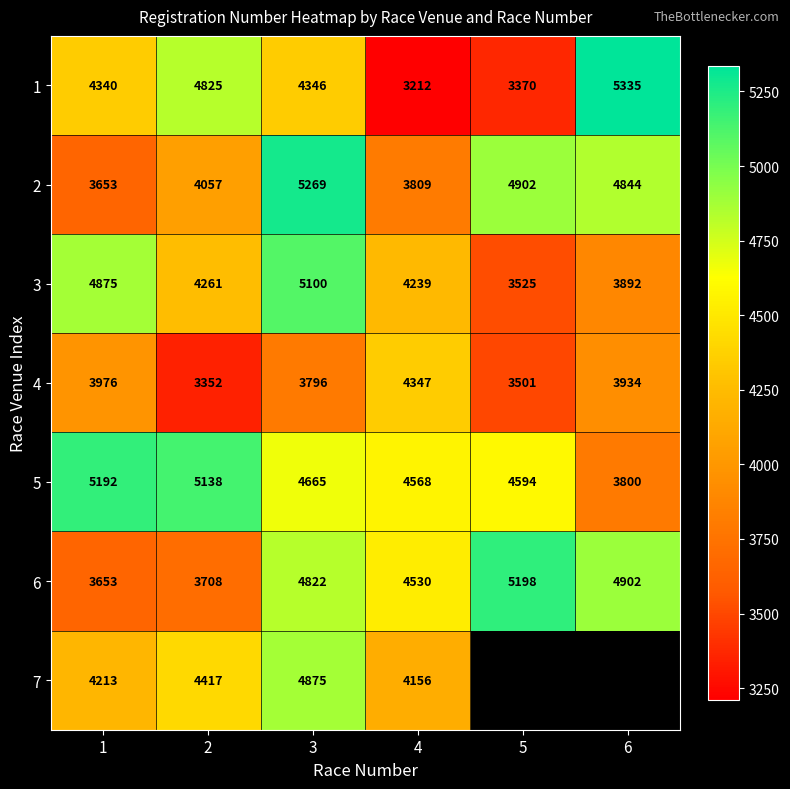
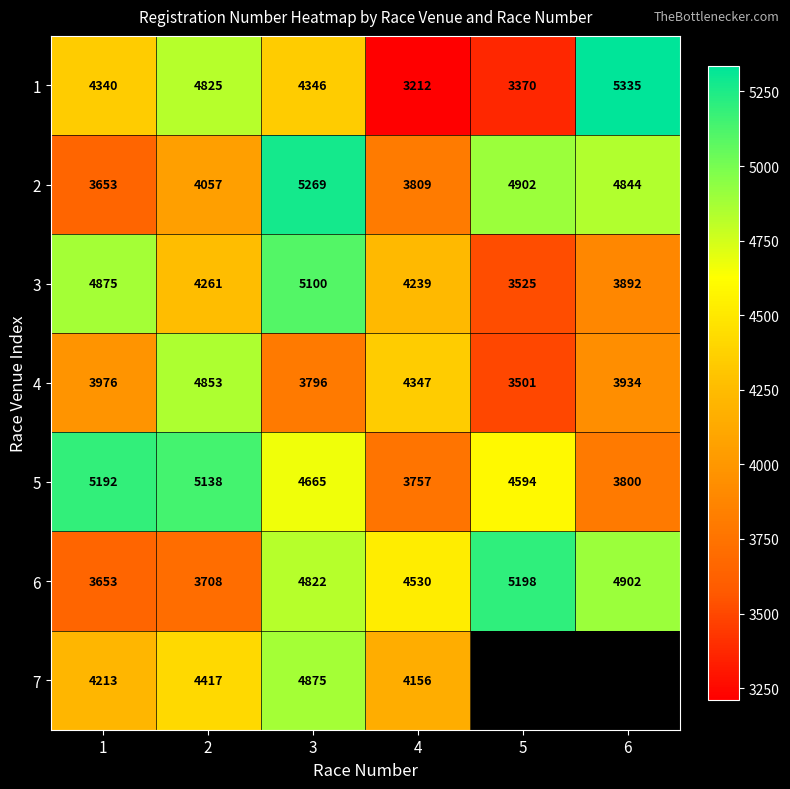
  {
    "1": {
      "1": 4340,
      "2": 4825,
      "3": 4346,
      "4": 3212,
      "5": 3370,
      "6": 5335
    },
    "2": {
      "1": 3653,
      "2": 4057,
      "3": 5269,
      "4": 3809,
      "5": 4902,
      "6": 4844
    },
    "3": {
      "1": 4875,
      "2": 4261,
      "3": 5100,
      "4": 4239,
      "5": 3525,
      "6": 3892
    },
    "4": {
      "1": 3976,
-     "2": 3352,
+     "2": 4853,
      "3": 3796,
      "4": 4347,
      "5": 3501,
      "6": 3934
    },
    "5": {
      "1": 5192,
      "2": 5138,
      "3": 4665,
-     "4": 4568,
+     "4": 3757,
      "5": 4594,
      "6": 3800
    },
    "6": {
      "1": 3653,
      "2": 3708,
      "3": 4822,
      "4": 4530,
      "5": 5198,
      "6": 4902
    },
    "7": {
      "1": 4213,
      "2": 4417,
      "3": 4875,
      "4": 4156
    }
  }
